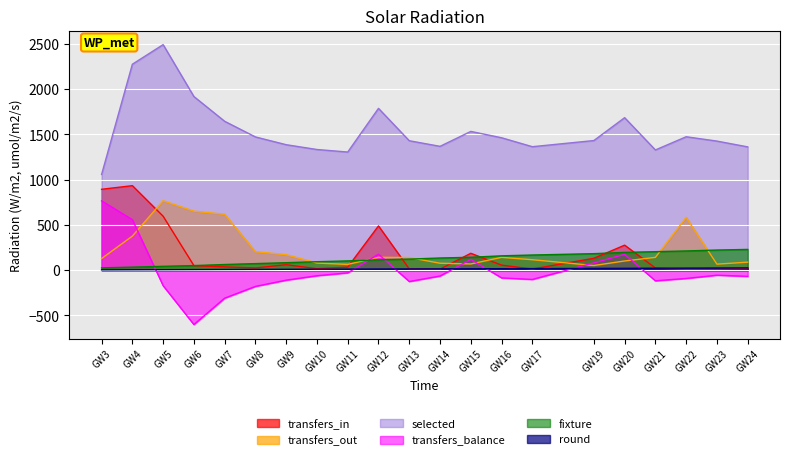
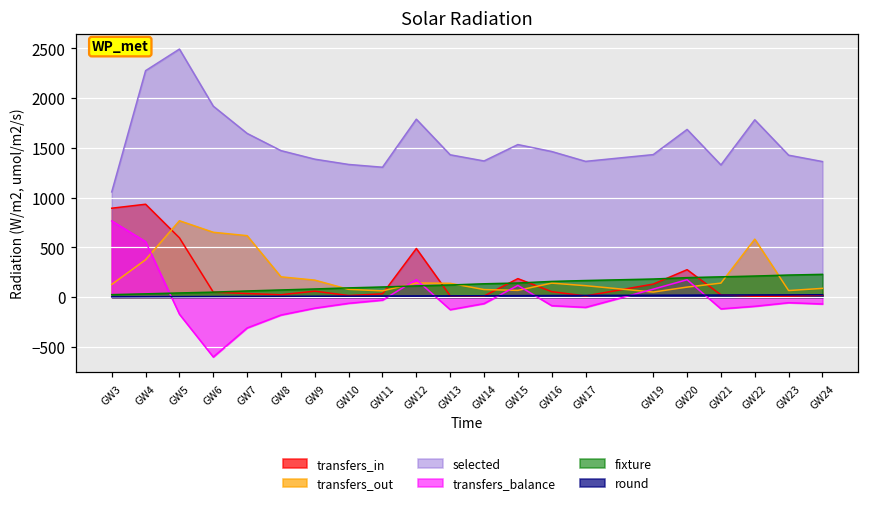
  {
    "transfers_in": {
      "GW3": 900,
      "GW4": 900,
      "GW5": 600,
      "GW12": 500,
      "GW15": 200,
      "GW16": 100,
      "GW19": 100,
      "GW20": 300
    },
    "transfers_out": {
      "GW3": 100,
      "GW4": 400,
      "GW5": 800,
      "GW6": 700,
      "GW7": 600,
      "GW8": 200,
      "GW9": 200,
      "GW11": 100,
      "GW12": 100,
      "GW14": 100,
      "GW15": 100,
      "GW17": 100,
      "GW19": 100,
      "GW20": 100,
      "GW21": 100,
      "GW22": 600,
      "GW23": 100,
      "GW24": 100
    },
    "selected": {
      "GW3": 1100,
      "GW4": 2300,
      "GW5": 2500,
      "GW6": 1900,
      "GW7": 1600,
      "GW8": 1500,
      "GW9": 1400,
      "GW10": 1300,
      "GW11": 1300,
      "GW12": 1800,
      "GW13": 1400,
      "GW14": 1400,
      "GW15": 1500,
      "GW16": 1500,
      "GW17": 1400,
      "GW19": 1400,
      "GW20": 1700,
      "GW21": 1300,
-     "GW22": 1500,
+     "GW22": 1800,
      "GW23": 1400,
      "GW24": 1400
    },
    "fixture": {
      "GW4": 0,
      "GW5": 0,
      "GW8": 100,
      "GW11": 100,
      "GW12": 100,
      "GW14": 100,
      "GW17": 200,
      "GW19": 200,
      "GW21": 200,
      "GW22": 200,
      "GW23": 200,
      "GW24": 200
    },
    "round": {
      "GW4": 0,
      "GW12": 0,
      "GW15": 0,
      "GW19": 0,
      "GW20": 0
    }
  }
